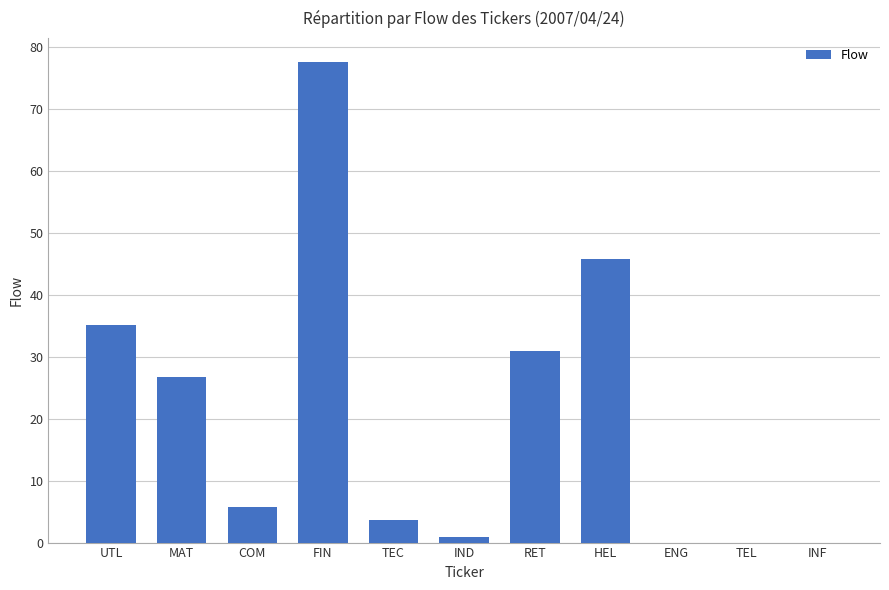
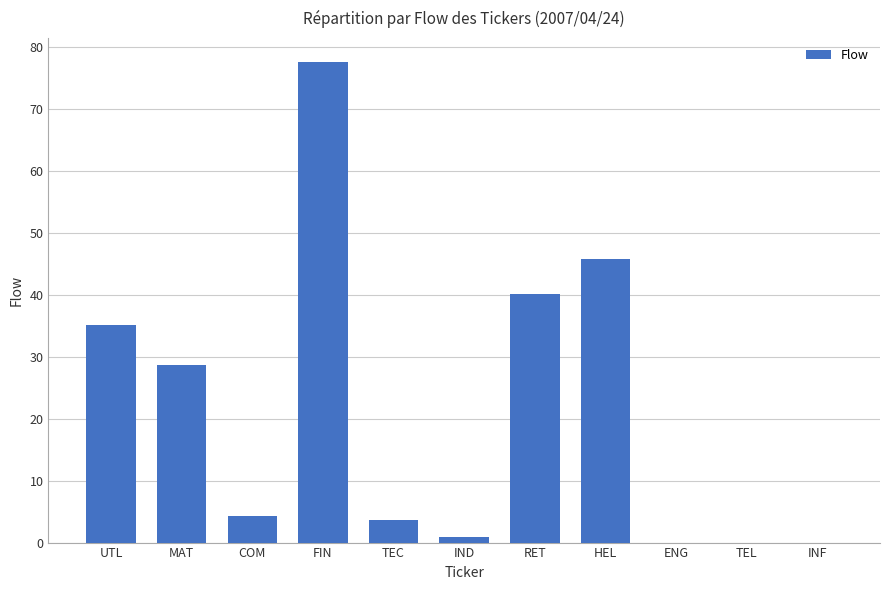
  {
    "UTL": 35,
-   "MAT": 27,
-   "COM": 6,
+   "MAT": 29,
+   "COM": 4,
    "FIN": 78,
    "TEC": 4,
    "IND": 1,
-   "RET": 31,
+   "RET": 40,
    "HEL": 46,
    "ENG": 0,
    "TEL": 0,
    "INF": 0
  }
